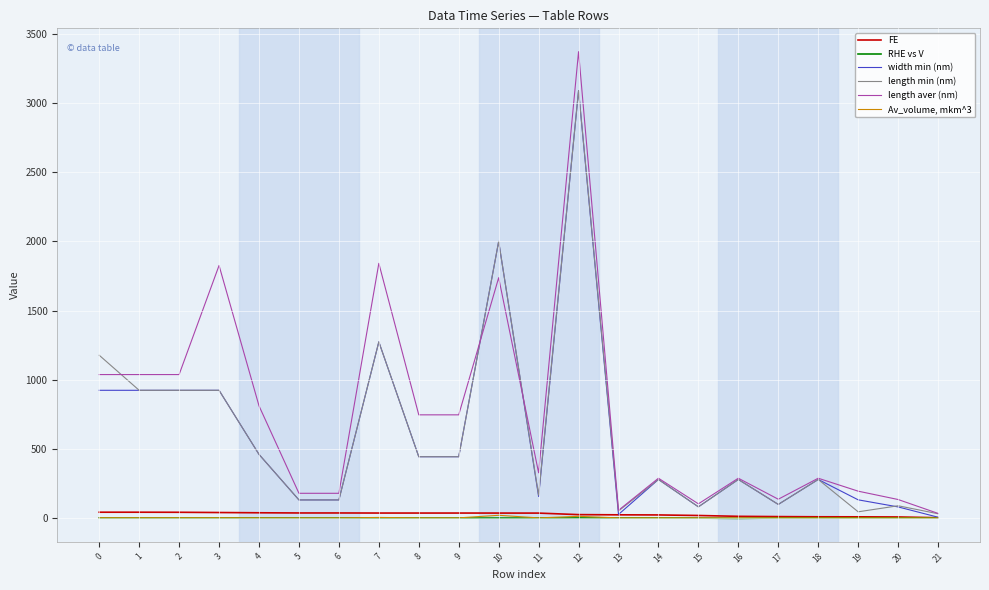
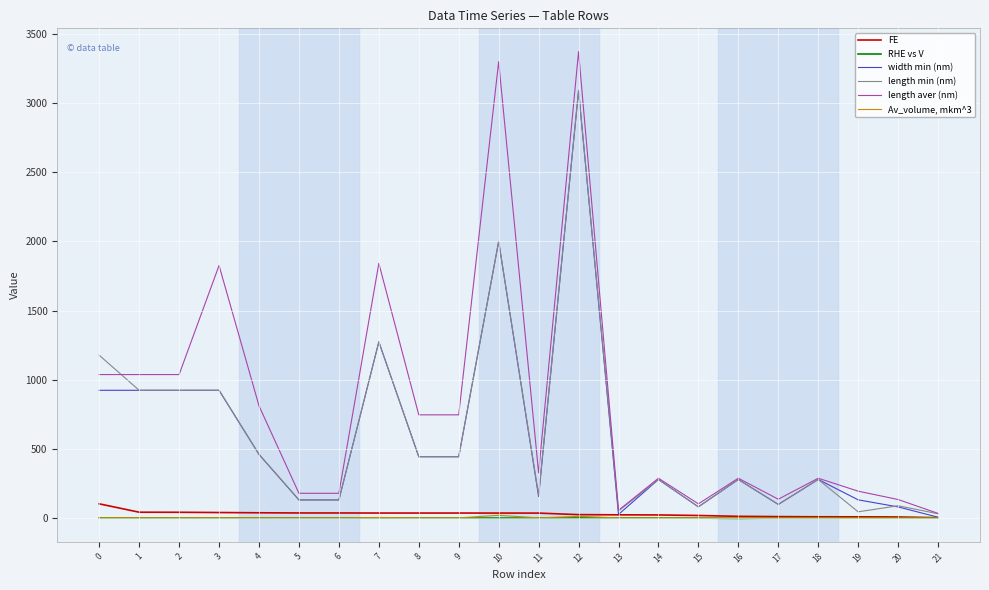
  {
    "FE": {
-     "0": 40,
+     "0": 100,
      "1": 40,
      "2": 40,
      "3": 40,
      "4": 40,
      "5": 40,
      "6": 40,
      "7": 40,
      "8": 40,
      "9": 40,
      "11": 30,
      "14": 20
    },
    "RHE vs V": {
      "10": 0
    },
    "width min (nm)": {
      "0": 920,
      "19": 130
    },
    "length min (nm)": {
      "0": 1180,
      "19": 40
    },
    "length aver (nm)": {
      "0": 1040,
      "1": 1040,
      "2": 1040,
      "3": 1830,
      "4": 810,
      "5": 180,
      "6": 180,
      "7": 1840,
      "8": 750,
      "9": 750,
-     "10": 1740,
+     "10": 3300,
      "11": 330,
      "12": 3370,
      "15": 100,
      "17": 140,
      "19": 190,
      "20": 130
    }
  }
